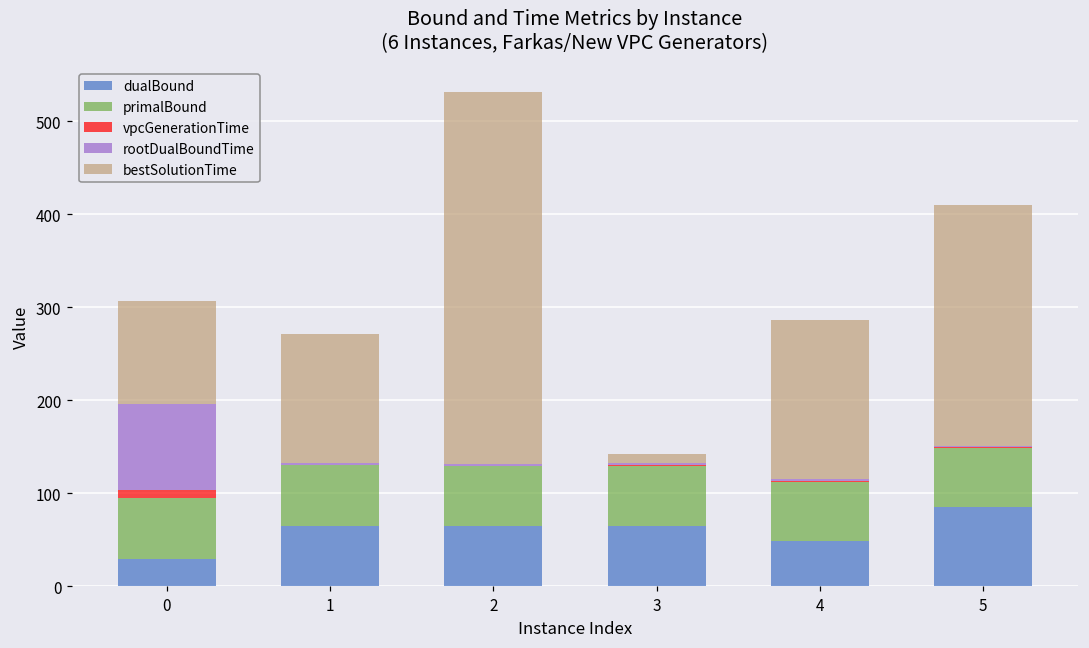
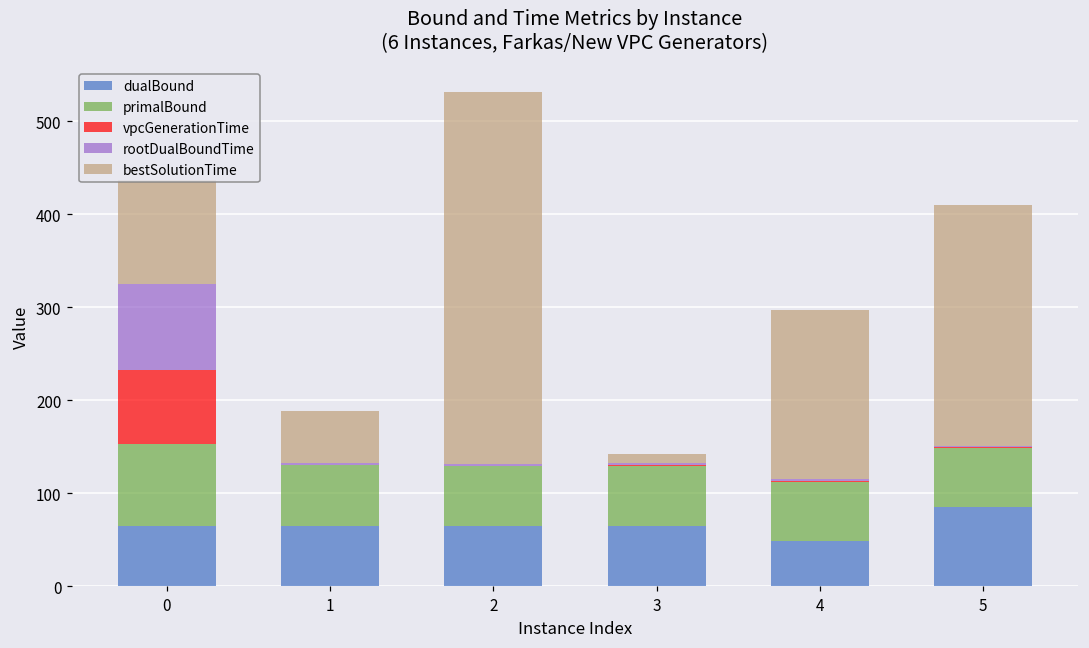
  {
    "dualBound": {
-     "0": 30,
+     "0": 60,
      "1": 70,
      "2": 60,
      "3": 60,
      "4": 50,
      "5": 90
    },
    "primalBound": {
-     "0": 70,
+     "0": 90,
      "1": 70,
      "2": 60,
      "3": 60,
      "4": 60,
      "5": 60
    },
    "vpcGenerationTime": {
-     "0": 10
+     "0": 80
    },
    "rootDualBoundTime": {
      "0": 90
    },
    "bestSolutionTime": {
-     "1": 140,
+     "1": 60,
      "2": 400,
      "3": 10,
-     "4": 170,
+     "4": 180,
      "5": 260
    }
  }
